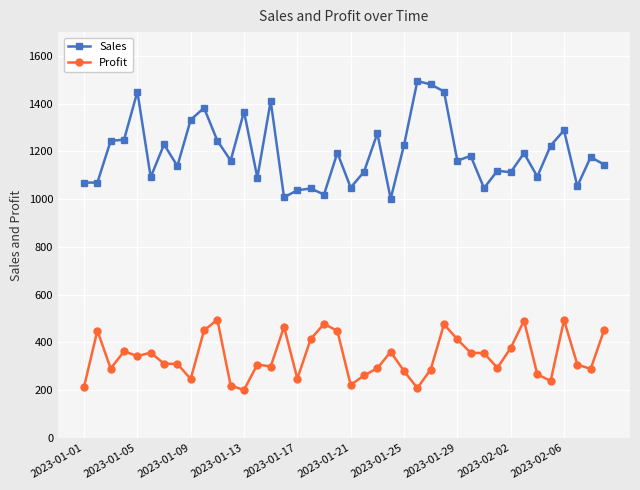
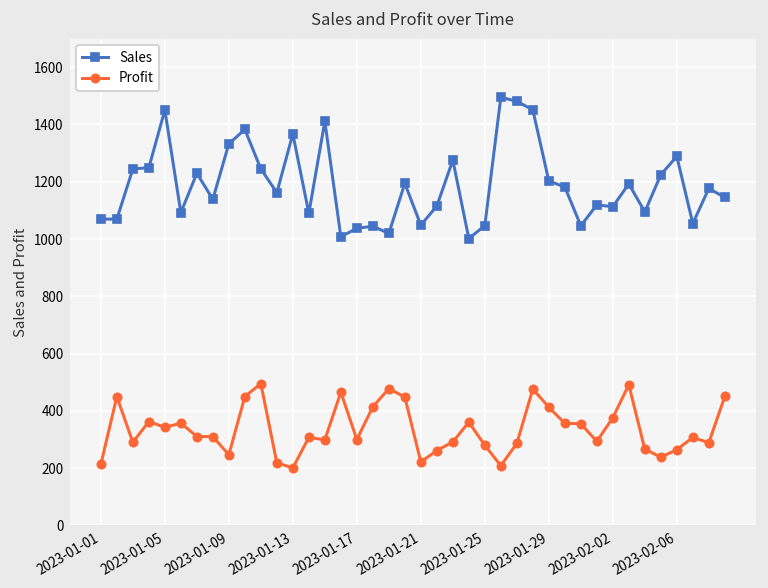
  {
    "Sales": {
      "2023-01-01": 1070,
      "2023-01-05": 1450,
      "2023-01-09": 1330,
      "2023-01-13": 1370,
      "2023-01-17": 1040,
      "2023-01-21": 1050,
-     "2023-01-25": 1230,
-     "2023-01-29": 1160,
+     "2023-01-25": 1050,
+     "2023-01-29": 1200,
      "2023-02-02": 1110,
      "2023-02-06": 1290
    },
    "Profit": {
      "2023-01-01": 210,
      "2023-01-05": 340,
      "2023-01-09": 250,
      "2023-01-13": 200,
-     "2023-01-17": 250,
+     "2023-01-17": 300,
      "2023-01-21": 220,
      "2023-01-25": 280,
      "2023-01-29": 410,
      "2023-02-02": 380,
-     "2023-02-06": 490
+     "2023-02-06": 260
    }
  }
